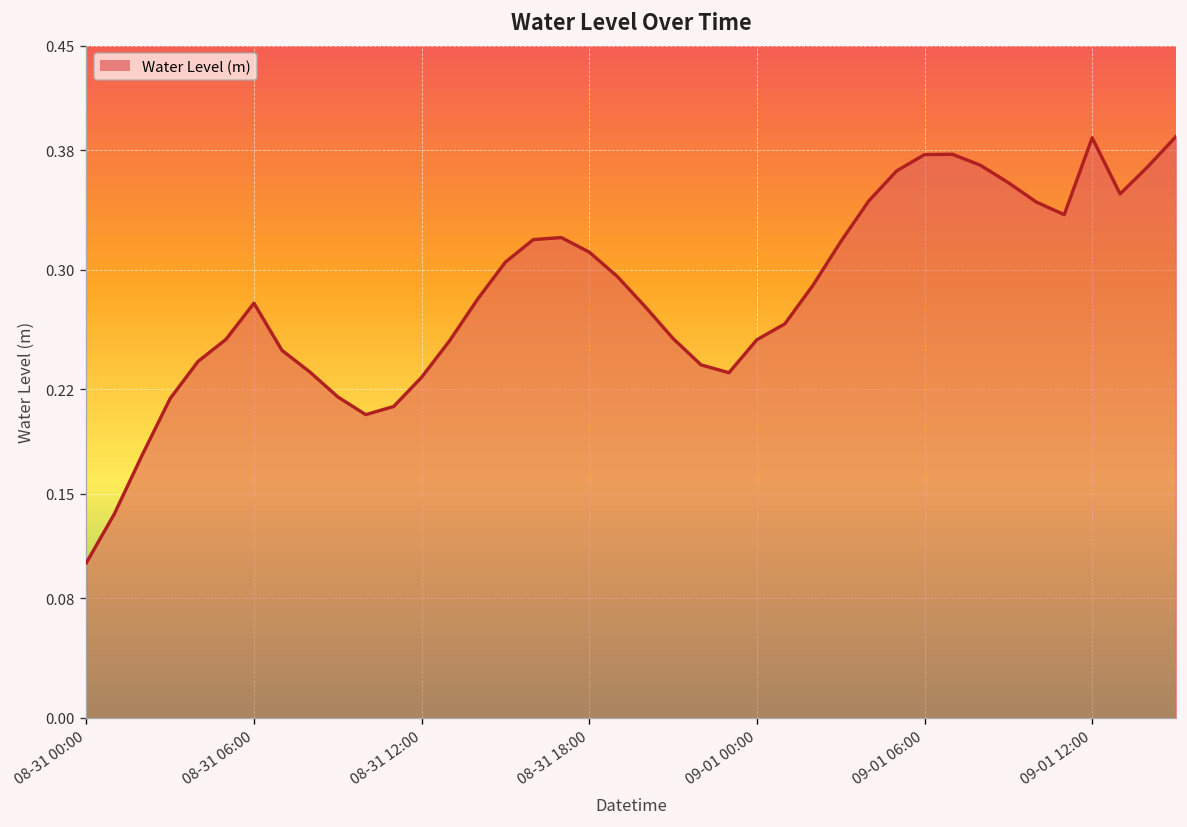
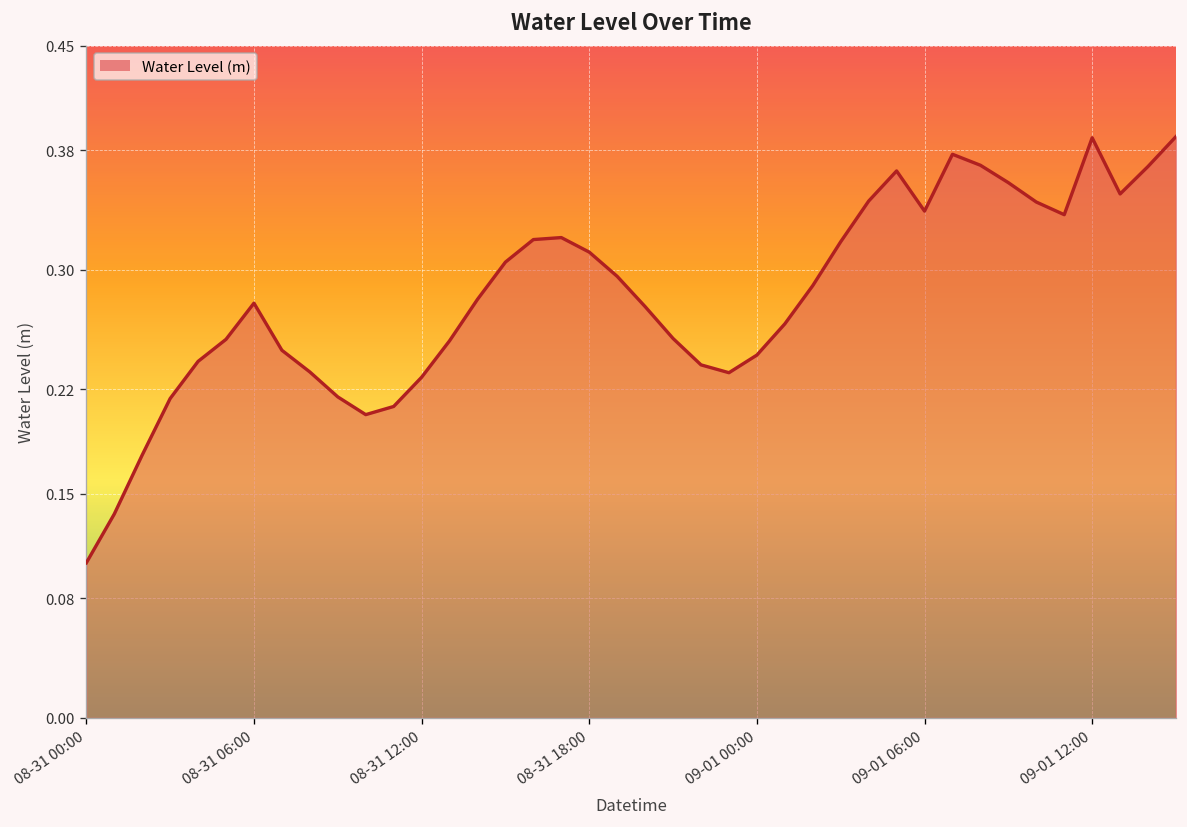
  {
    "08-31 00:00": 0.104,
    "08-31 06:00": 0.278,
    "08-31 12:00": 0.228,
    "08-31 18:00": 0.312,
-   "09-01 00:00": 0.253,
-   "09-01 06:00": 0.377,
+   "09-01 00:00": 0.243,
+   "09-01 06:00": 0.339,
    "09-01 12:00": 0.388
  }
